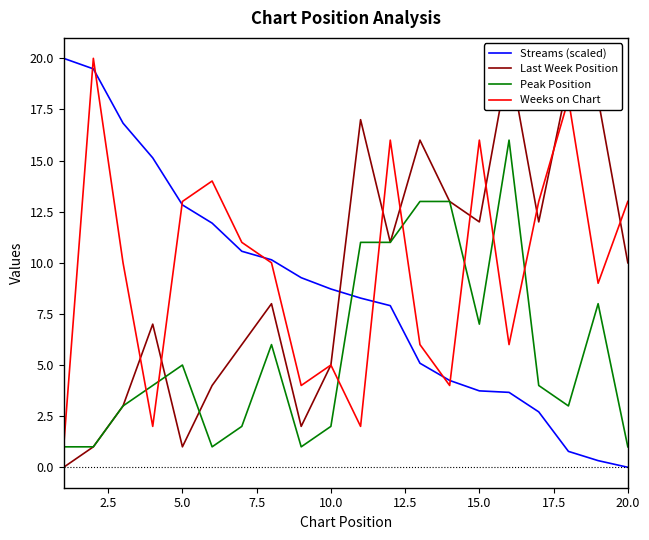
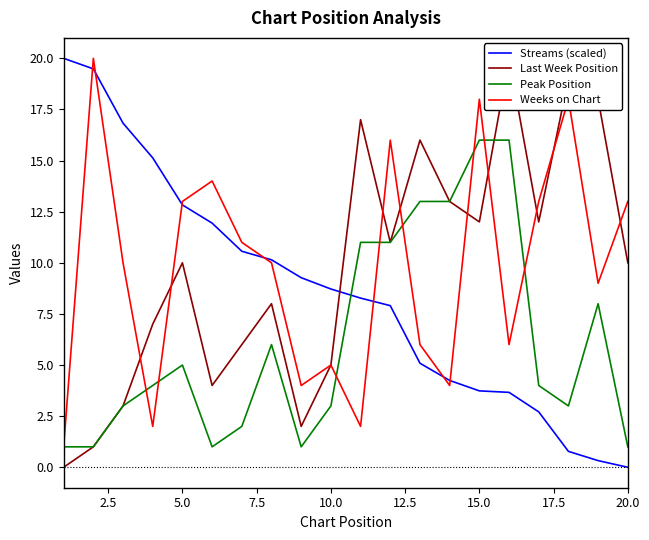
  {
    "Streams (scaled)": {
      "5.0": 12.8,
      "10.0": 8.7,
      "15.0": 3.7,
      "20.0": 0
    },
    "Last Week Position": {
-     "5.0": 1,
+     "5.0": 10,
      "15.0": 12,
      "20.0": 10
    },
    "Peak Position": {
      "5.0": 5,
-     "10.0": 2,
-     "15.0": 7,
+     "10.0": 3,
+     "15.0": 16,
      "20.0": 1
    },
    "Weeks on Chart": {
      "5.0": 13,
-     "15.0": 16,
+     "15.0": 18,
      "20.0": 13
    }
  }
